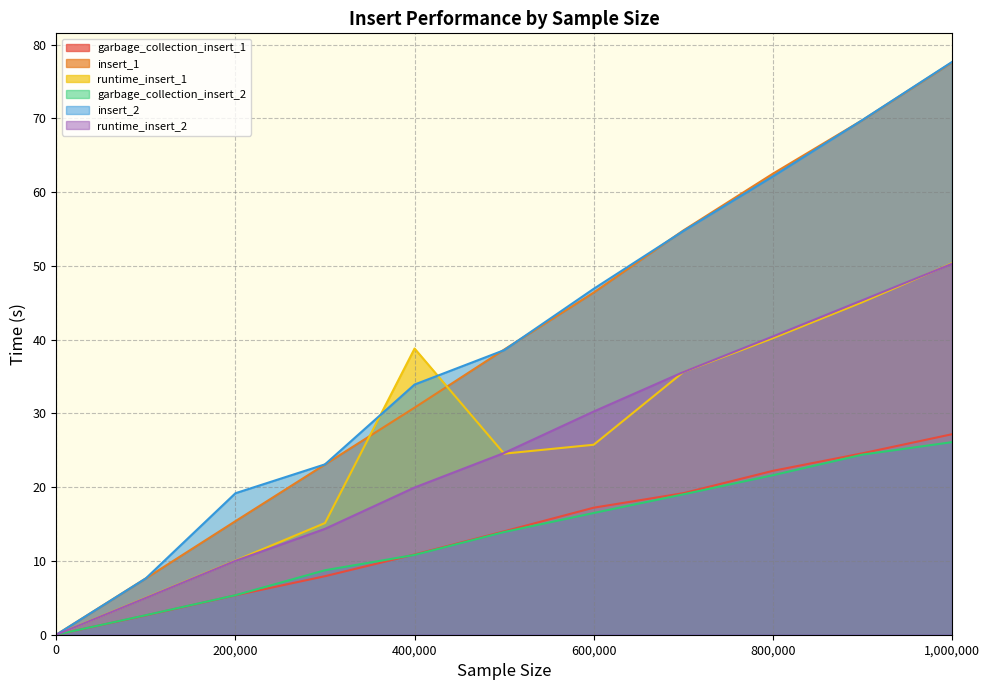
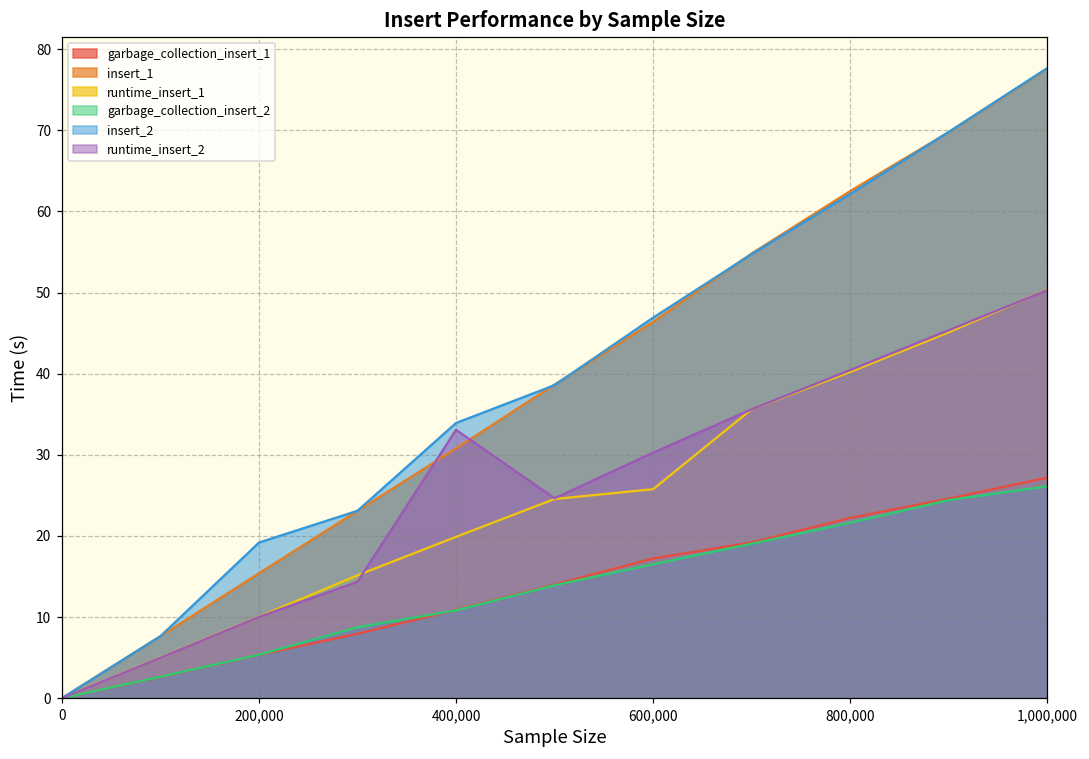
  {
    "runtime_insert_1": {
-     "400,000": 39,
+     "400,000": 20,
      "600,000": 26
    },
    "garbage_collection_insert_2": {
      "600,000": 17,
      "800,000": 22,
      "1,000,000": 26
    },
    "insert_2": {
      "200,000": 19,
      "400,000": 34,
      "600,000": 47,
      "800,000": 62
    },
    "runtime_insert_2": {
-     "400,000": 20,
+     "400,000": 33,
      "600,000": 30
    }
  }
